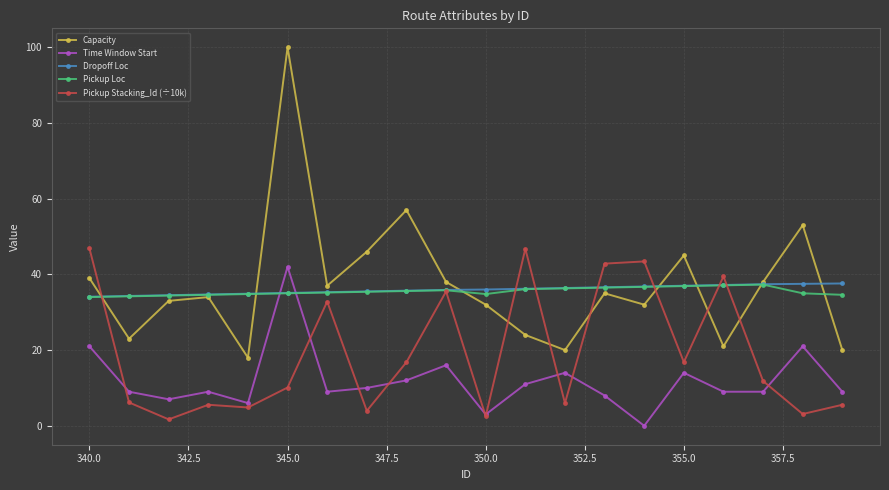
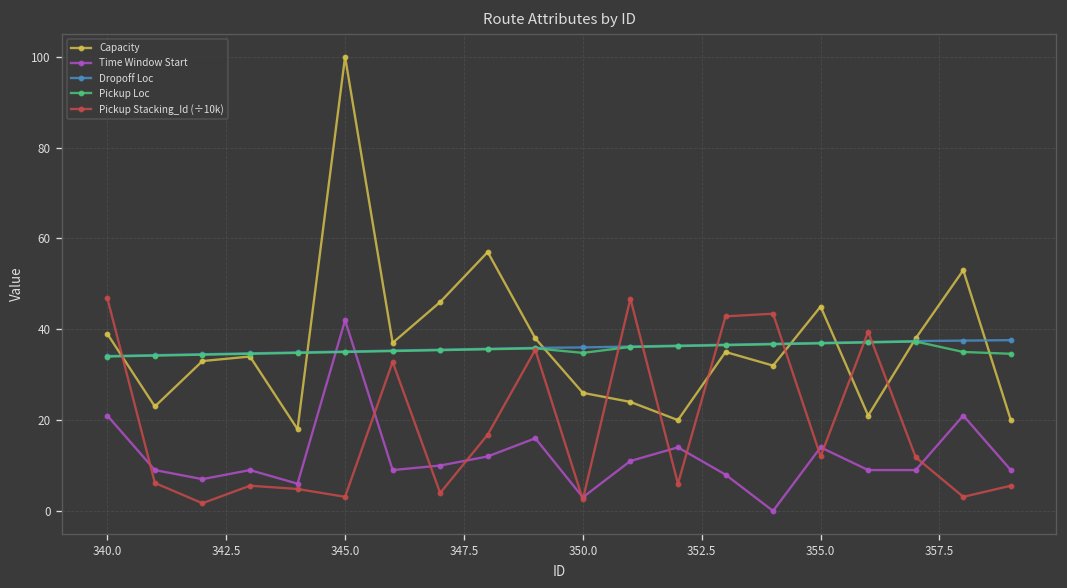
  {
    "Capacity": {
      "340.0": 39,
      "345.0": 100,
-     "350.0": 32,
+     "350.0": 26,
      "355.0": 45
    },
    "Time Window Start": {
      "340.0": 21,
      "345.0": 42,
      "355.0": 14
    },
    "Dropoff Loc": {
      "350.0": 36
    },
    "Pickup Loc": {
      "350.0": 35
    },
    "Pickup Stacking_Id (÷10k)": {
      "340.0": 47,
-     "345.0": 10,
-     "355.0": 17
+     "345.0": 3,
+     "355.0": 12
    }
  }
